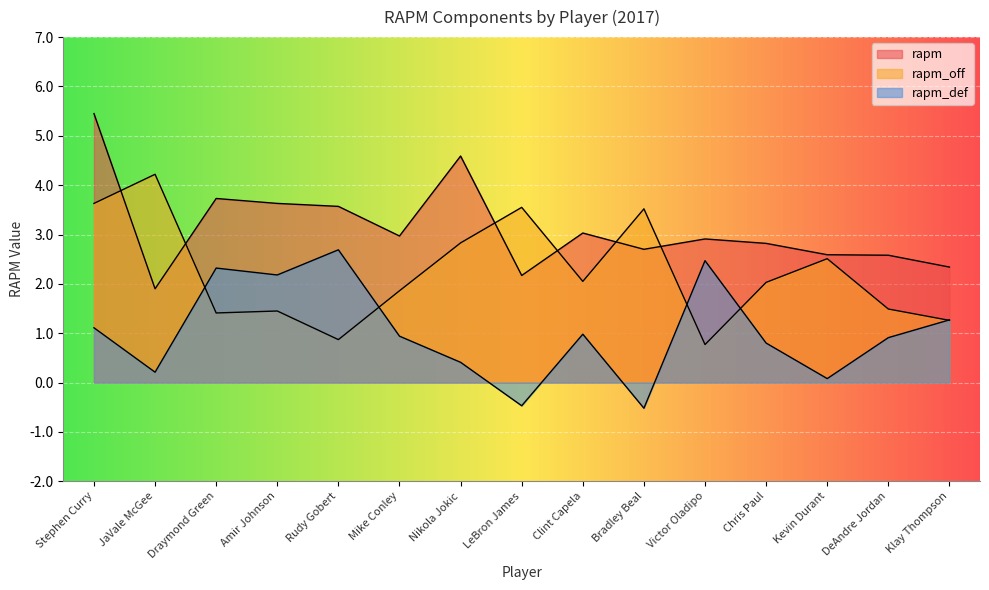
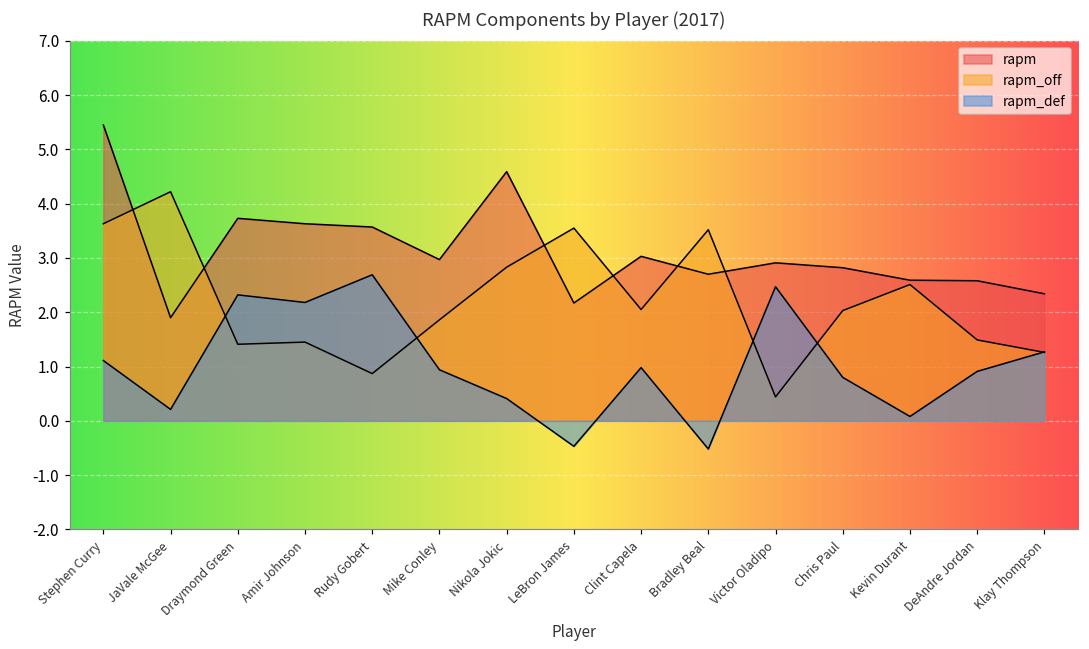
  {
    "rapm": {
      "Stephen Curry": 5.5,
      "JaVale McGee": 1.9,
      "Draymond Green": 3.7,
      "Amir Johnson": 3.6,
      "Rudy Gobert": 3.6,
      "Mike Conley": 3.0,
      "Nikola Jokic": 4.6,
      "LeBron James": 2.2,
      "Clint Capela": 3.0,
      "Bradley Beal": 2.7,
      "Victor Oladipo": 2.9,
      "Chris Paul": 2.8,
      "Kevin Durant": 2.6,
      "DeAndre Jordan": 2.6,
      "Klay Thompson": 2.3
    },
    "rapm_off": {
      "Stephen Curry": 3.6,
      "JaVale McGee": 4.2,
      "Draymond Green": 1.4,
      "Amir Johnson": 1.5,
      "Rudy Gobert": 0.9,
      "Mike Conley": 1.9,
      "Nikola Jokic": 2.8,
      "LeBron James": 3.6,
      "Clint Capela": 2.1,
      "Bradley Beal": 3.5,
-     "Victor Oladipo": 0.8,
+     "Victor Oladipo": 0.4,
      "Chris Paul": 2.0,
      "Kevin Durant": 2.5,
      "DeAndre Jordan": 1.5
    }
  }
